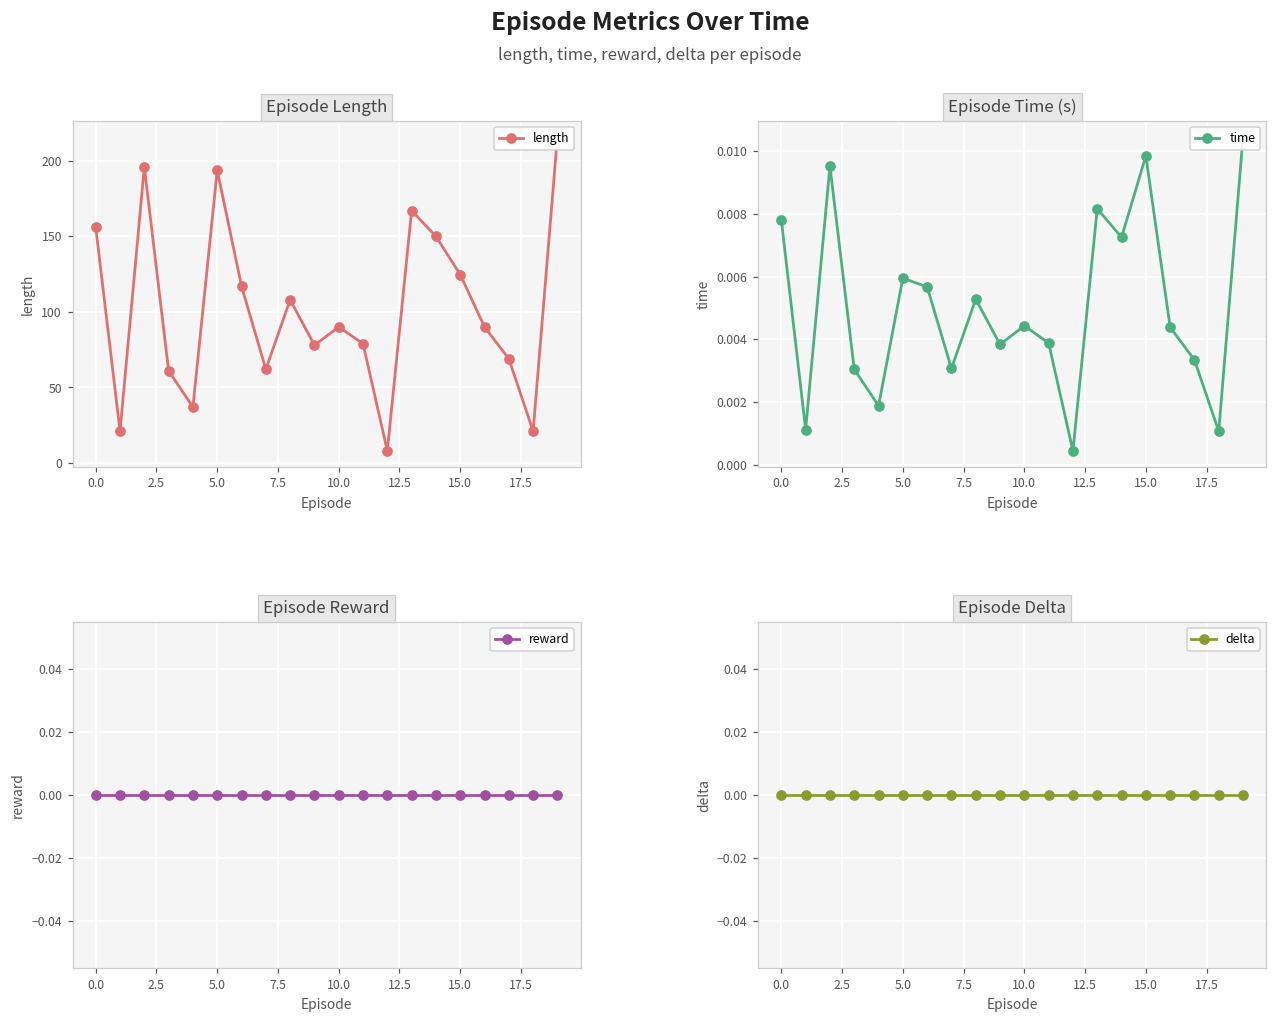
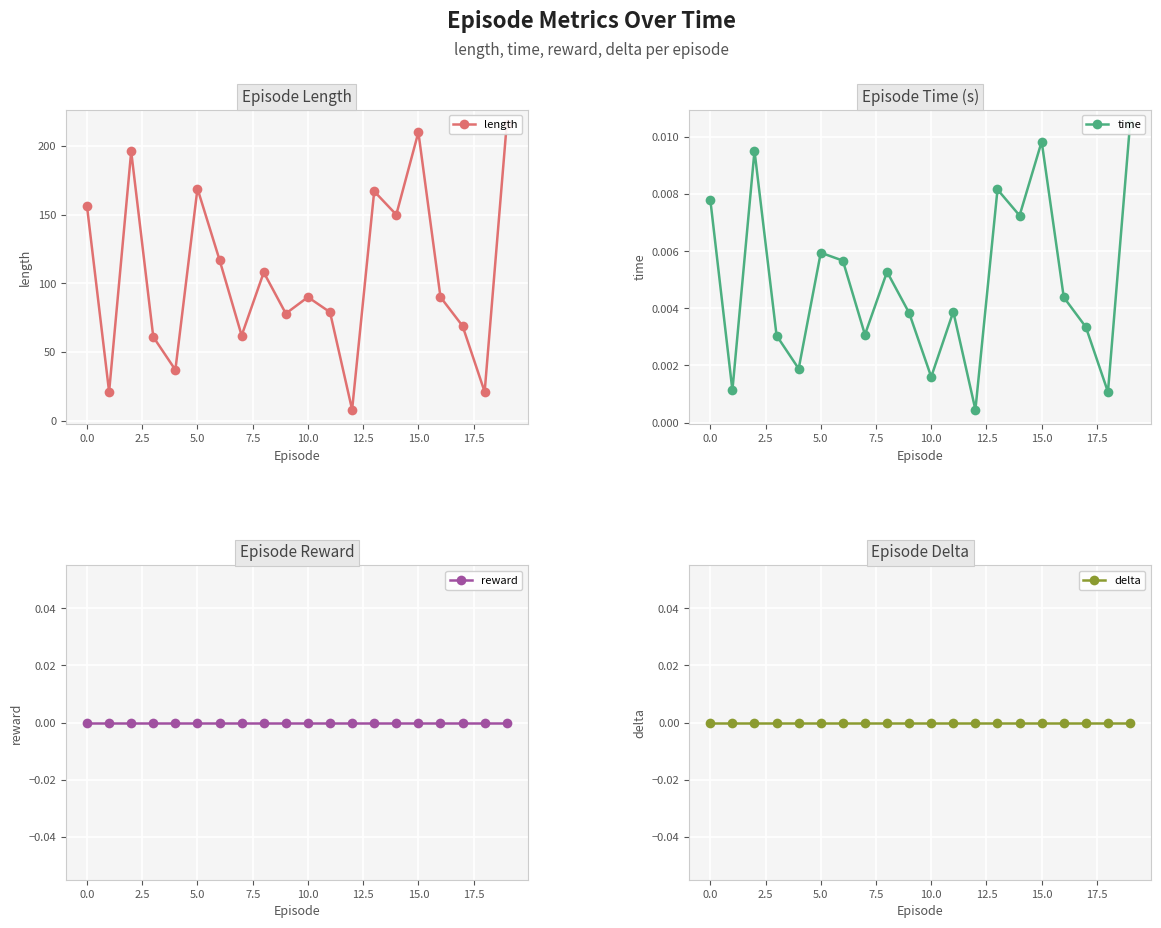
  {
    "Episode Length": {
      "0.0": 156,
-     "5.0": 194,
+     "5.0": 169,
      "10.0": 90,
-     "15.0": 125
+     "15.0": 210
    },
    "Episode Time (s)": {
      "0.0": 0.0078,
      "5.0": 0.0059,
-     "10.0": 0.0044,
+     "10.0": 0.0016,
      "15.0": 0.0098
    },
    "Episode Reward": {
      "0.0": 0.000,
      "5.0": 0.000,
      "10.0": 0.000,
      "15.0": 0.000
    },
    "Episode Delta": {
      "0.0": 0.000,
      "5.0": 0.000,
      "10.0": 0.000,
      "15.0": 0.000
    }
  }
